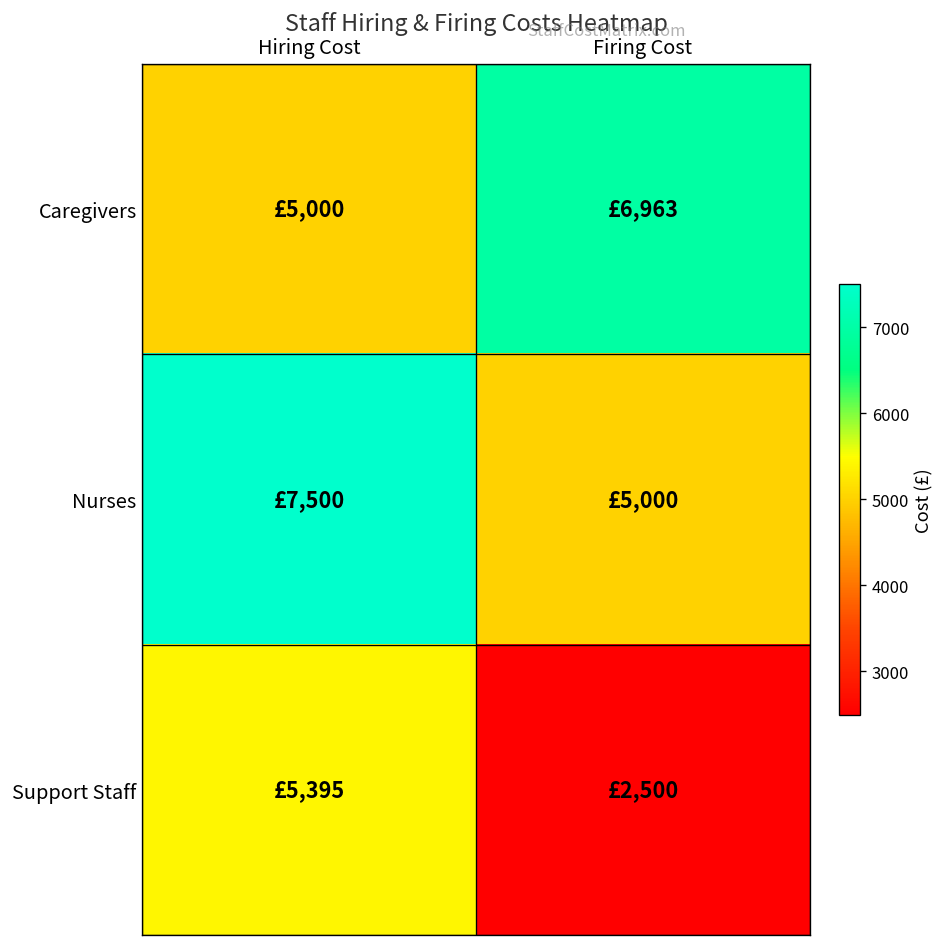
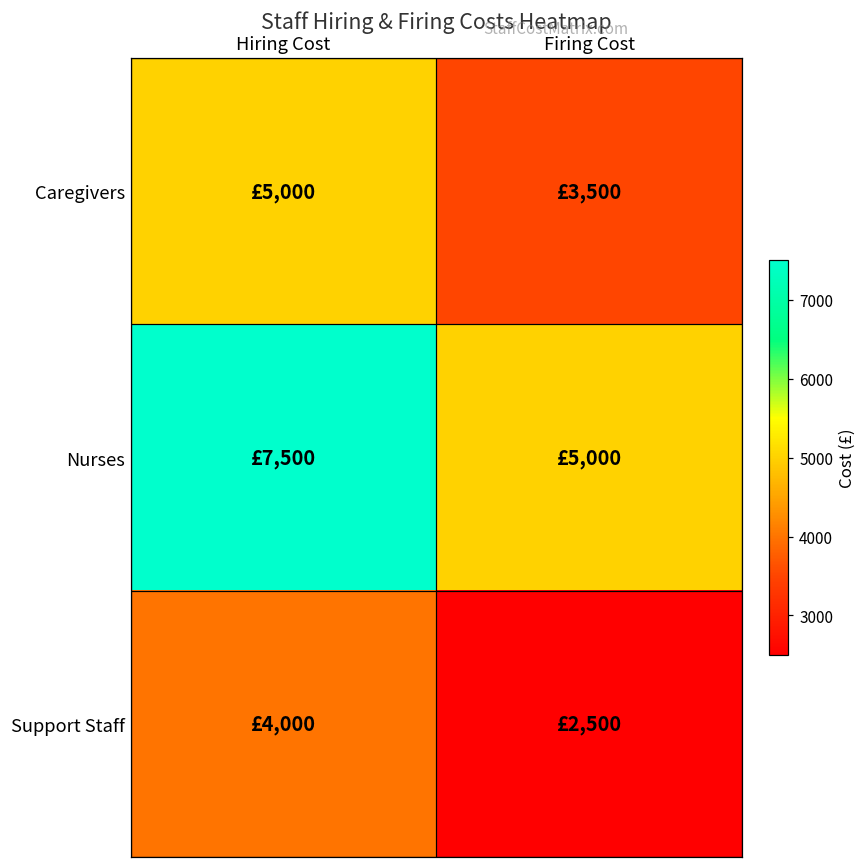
  {
    "Caregivers": {
      "Hiring Cost": "£5,000",
-     "Firing Cost": "£6,963"
+     "Firing Cost": "£3,500"
    },
    "Nurses": {
      "Hiring Cost": "£7,500",
      "Firing Cost": "£5,000"
    },
    "Support Staff": {
-     "Hiring Cost": "£5,395",
+     "Hiring Cost": "£4,000",
      "Firing Cost": "£2,500"
    }
  }
